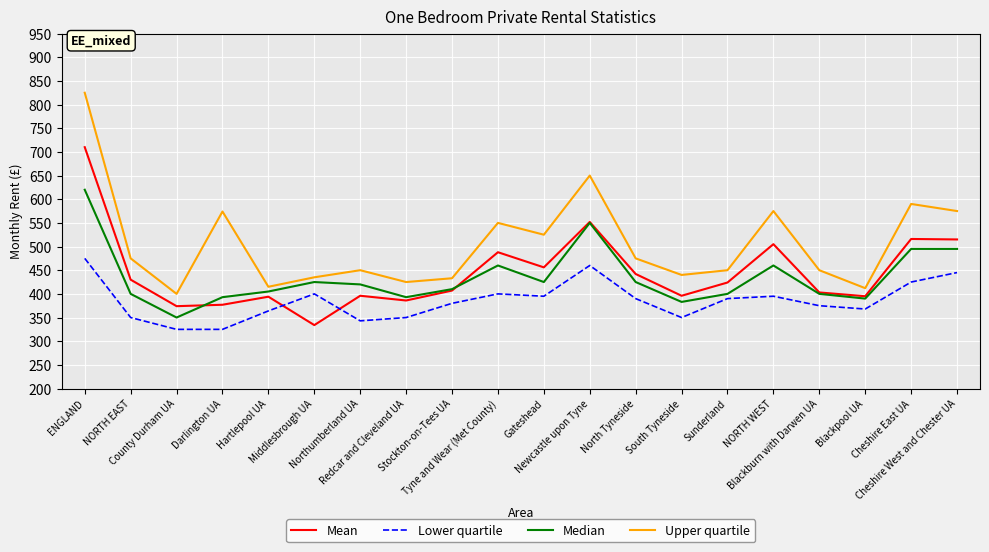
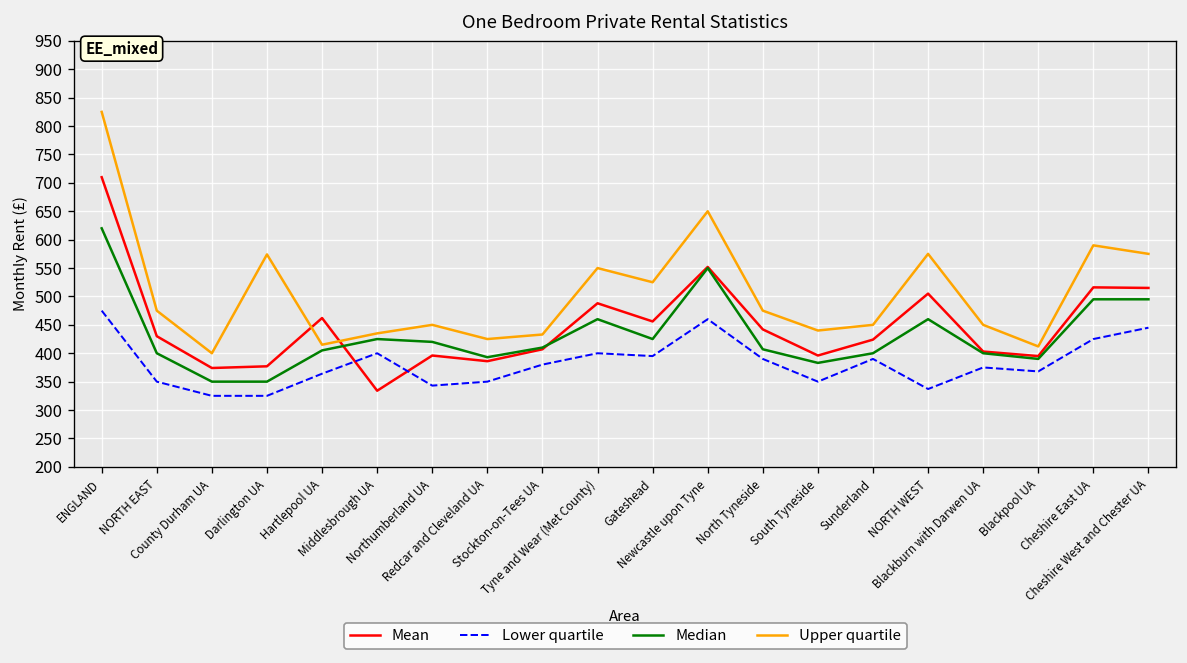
  {
    "Mean": {
      "ENGLAND": 710,
      "NORTH EAST": 430,
      "County Durham UA": 370,
      "Darlington UA": 380,
-     "Hartlepool UA": 390,
+     "Hartlepool UA": 460,
      "Middlesbrough UA": 330,
      "Northumberland UA": 400,
      "Redcar and Cleveland UA": 390,
      "Tyne and Wear (Met County)": 490,
      "Gateshead": 460,
      "North Tyneside": 440,
      "South Tyneside": 400,
      "Sunderland": 420,
      "NORTH WEST": 510,
      "Cheshire East UA": 520,
      "Cheshire West and Chester UA": 520
    },
    "Lower quartile": {
      "ENGLAND": 480,
      "NORTH EAST": 350,
      "County Durham UA": 330,
      "Darlington UA": 330,
      "Hartlepool UA": 360,
      "Middlesbrough UA": 400,
      "Northumberland UA": 340,
      "Redcar and Cleveland UA": 350,
      "Stockton-on-Tees UA": 380,
      "Tyne and Wear (Met County)": 400,
      "Gateshead": 400,
      "Newcastle upon Tyne": 460,
      "North Tyneside": 390,
      "South Tyneside": 350,
      "Sunderland": 390,
-     "NORTH WEST": 400,
+     "NORTH WEST": 340,
      "Blackburn with Darwen UA": 380,
      "Blackpool UA": 370,
      "Cheshire East UA": 430,
      "Cheshire West and Chester UA": 450
    },
    "Median": {
      "ENGLAND": 620,
      "NORTH EAST": 400,
      "County Durham UA": 350,
-     "Darlington UA": 390,
+     "Darlington UA": 350,
      "Hartlepool UA": 410,
      "Middlesbrough UA": 430,
      "Northumberland UA": 420,
      "Redcar and Cleveland UA": 390,
      "Tyne and Wear (Met County)": 460,
      "Gateshead": 430,
-     "North Tyneside": 430,
+     "North Tyneside": 410,
      "South Tyneside": 380,
      "Sunderland": 400,
      "NORTH WEST": 460,
      "Cheshire East UA": 500,
      "Cheshire West and Chester UA": 500
    },
    "Upper quartile": {
      "ENGLAND": 830,
      "NORTH EAST": 480,
      "County Durham UA": 400,
      "Darlington UA": 570,
      "Hartlepool UA": 420,
      "Middlesbrough UA": 440,
      "Northumberland UA": 450,
      "Redcar and Cleveland UA": 430,
      "Stockton-on-Tees UA": 430,
      "Tyne and Wear (Met County)": 550,
      "Gateshead": 530,
      "Newcastle upon Tyne": 650,
      "North Tyneside": 480,
      "South Tyneside": 440,
      "Sunderland": 450,
      "NORTH WEST": 580,
      "Blackburn with Darwen UA": 450,
      "Blackpool UA": 410,
      "Cheshire East UA": 590,
      "Cheshire West and Chester UA": 580
    }
  }
